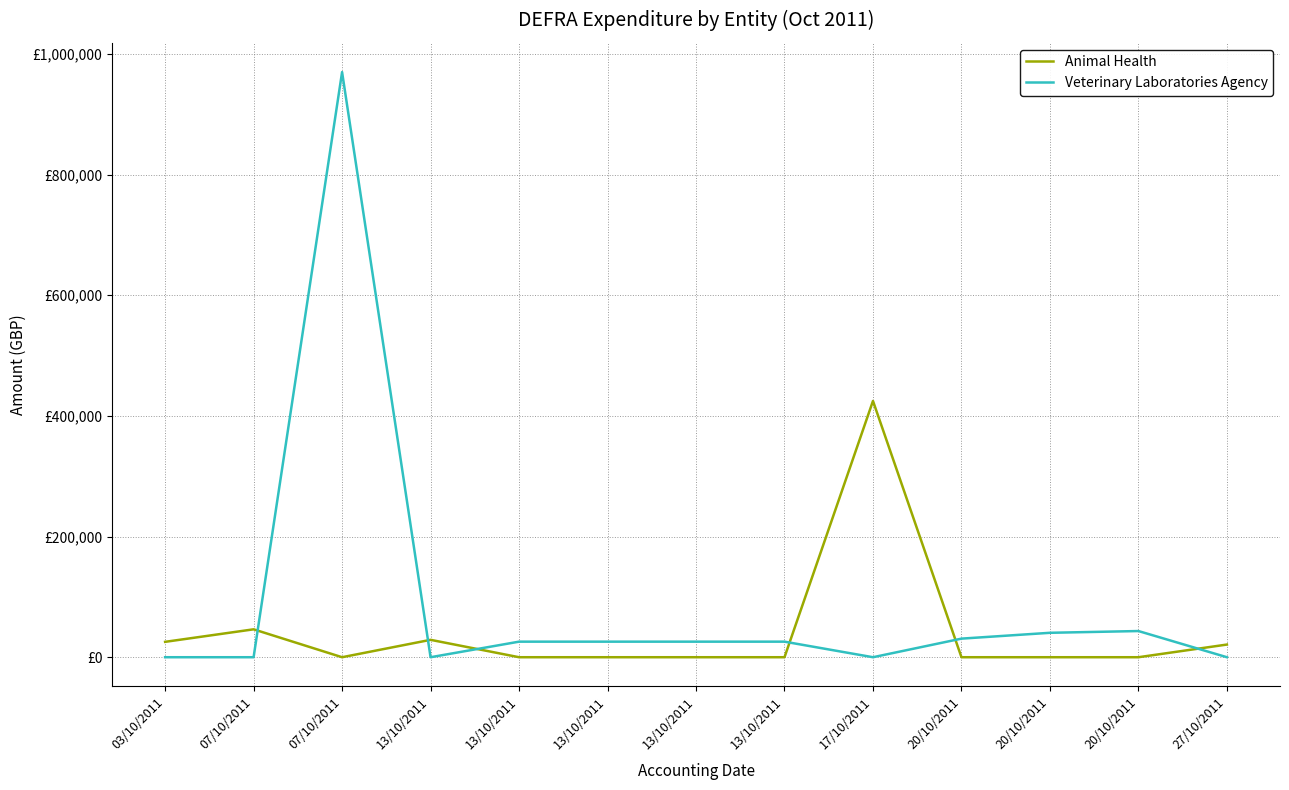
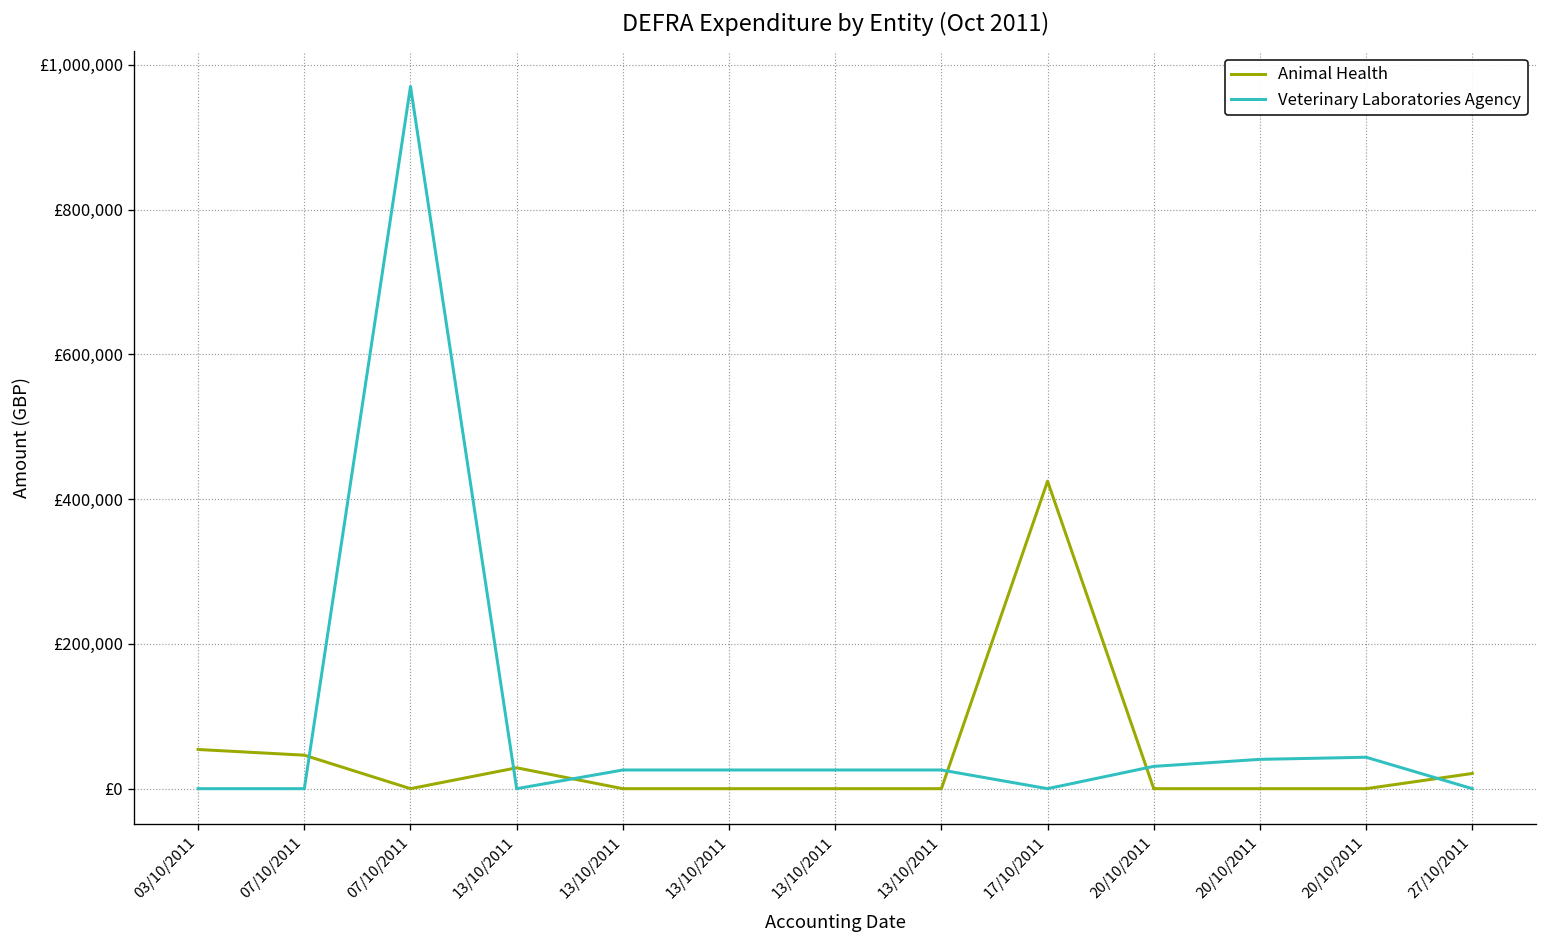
  {
    "Animal Health": {
-     "03/10/2011": "£30,000",
+     "03/10/2011": "£50,000",
      "17/10/2011": "£420,000",
      "27/10/2011": "£20,000"
    },
    "Veterinary Laboratories Agency": {
      "03/10/2011": "£0",
      "17/10/2011": "£0",
      "27/10/2011": "£0"
    }
  }
